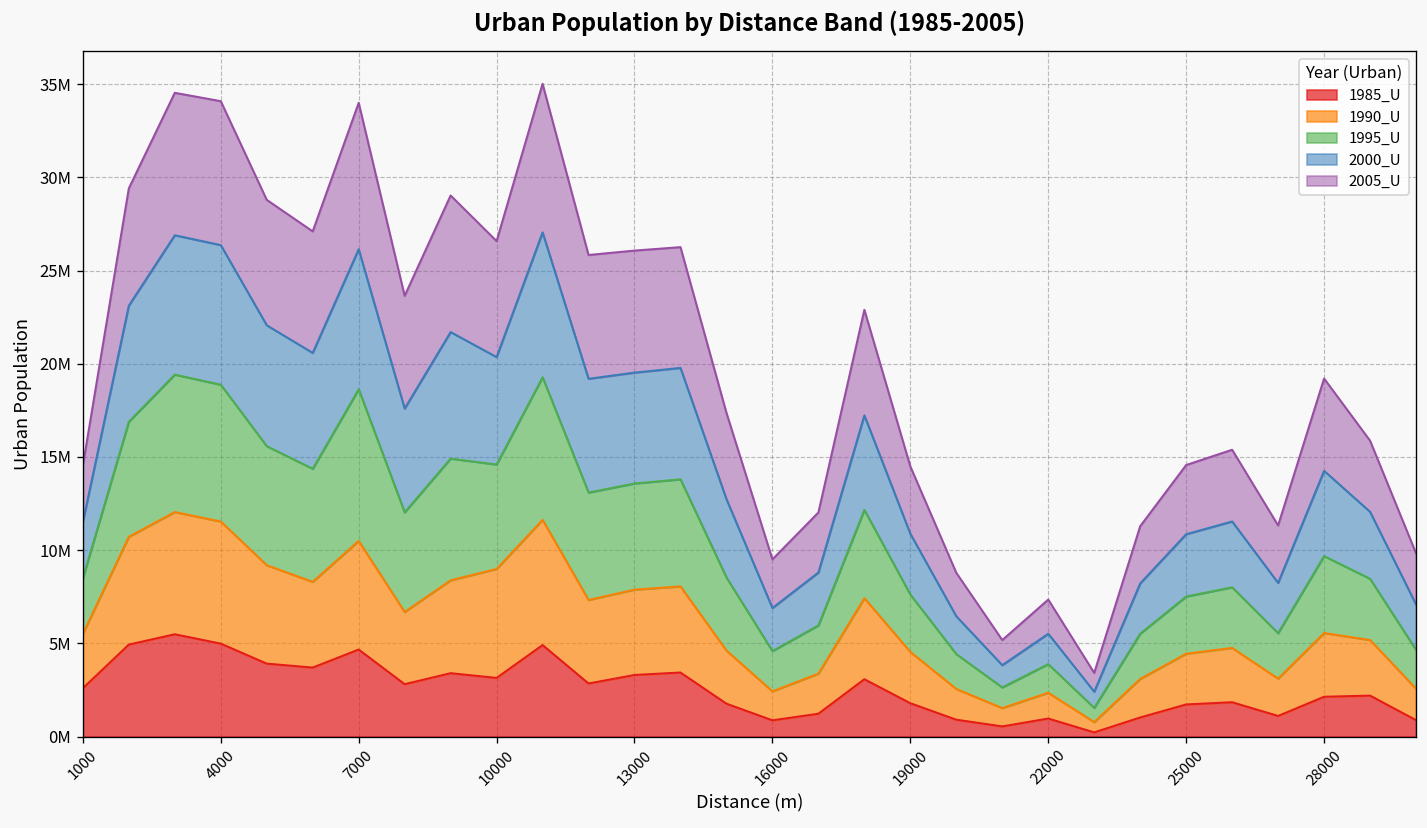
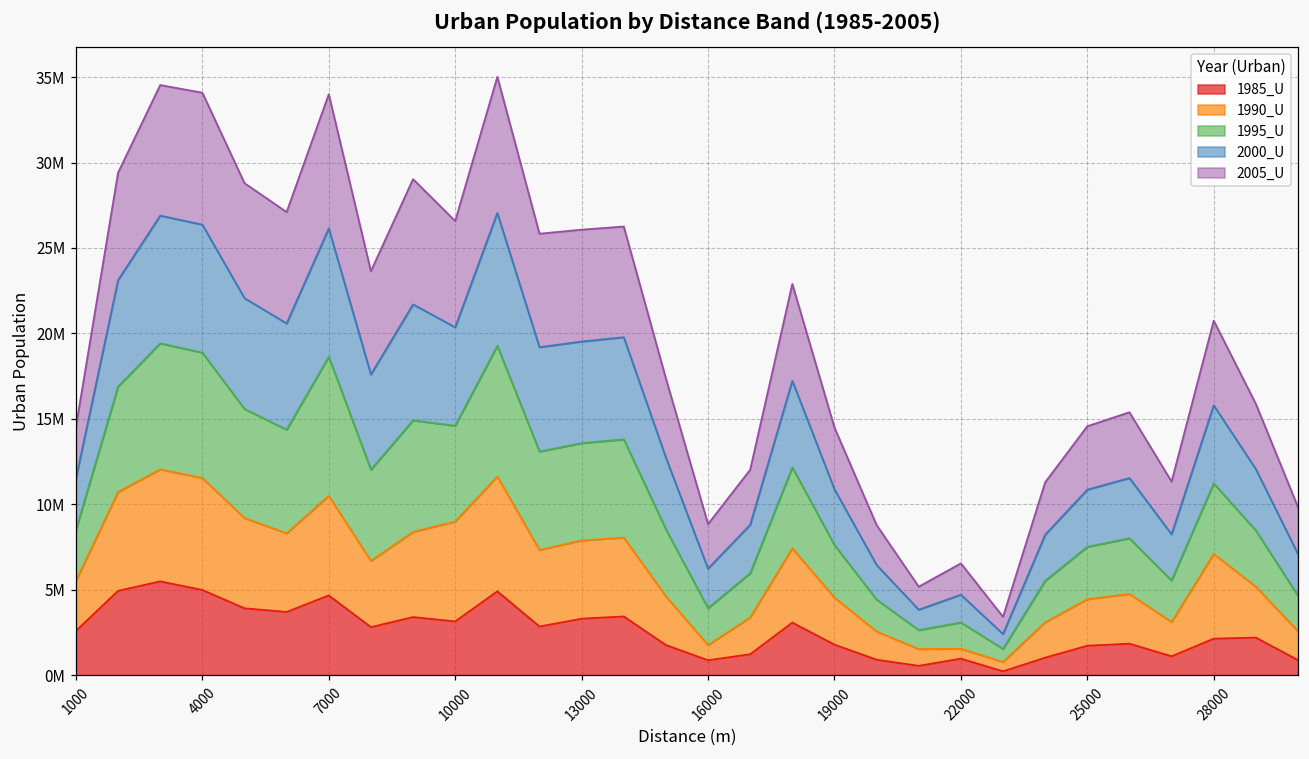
  {
    "1985_U": {
      "1000": 2600000,
      "4000": 5000000,
      "7000": 4700000,
      "10000": 3100000,
      "13000": 3300000,
      "16000": 900000,
      "19000": 1800000,
      "22000": 1000000,
      "25000": 1700000,
      "28000": 2100000
    },
    "1990_U": {
      "1000": 2900000,
      "4000": 6600000,
      "7000": 5800000,
      "10000": 5800000,
      "13000": 4600000,
-     "16000": 1600000,
+     "16000": 900000,
      "19000": 2800000,
-     "22000": 1400000,
+     "22000": 600000,
      "25000": 2700000,
-     "28000": 3400000
+     "28000": 5000000
    },
    "1995_U": {
      "1000": 3000000,
      "4000": 7300000,
      "7000": 8100000,
      "10000": 5600000,
      "13000": 5700000,
      "16000": 2200000,
      "19000": 3100000,
      "22000": 1500000,
      "25000": 3100000,
      "28000": 4100000
    },
    "2000_U": {
      "1000": 3000000,
      "4000": 7500000,
      "7000": 7500000,
      "10000": 5800000,
      "13000": 5900000,
      "16000": 2300000,
      "19000": 3300000,
      "22000": 1600000,
      "25000": 3300000,
      "28000": 4600000
    },
    "2005_U": {
      "1000": 3000000,
      "4000": 7700000,
      "7000": 7900000,
      "10000": 6200000,
      "13000": 6500000,
      "16000": 2600000,
      "19000": 3600000,
      "22000": 1800000,
      "25000": 3700000,
      "28000": 5000000
    }
  }
